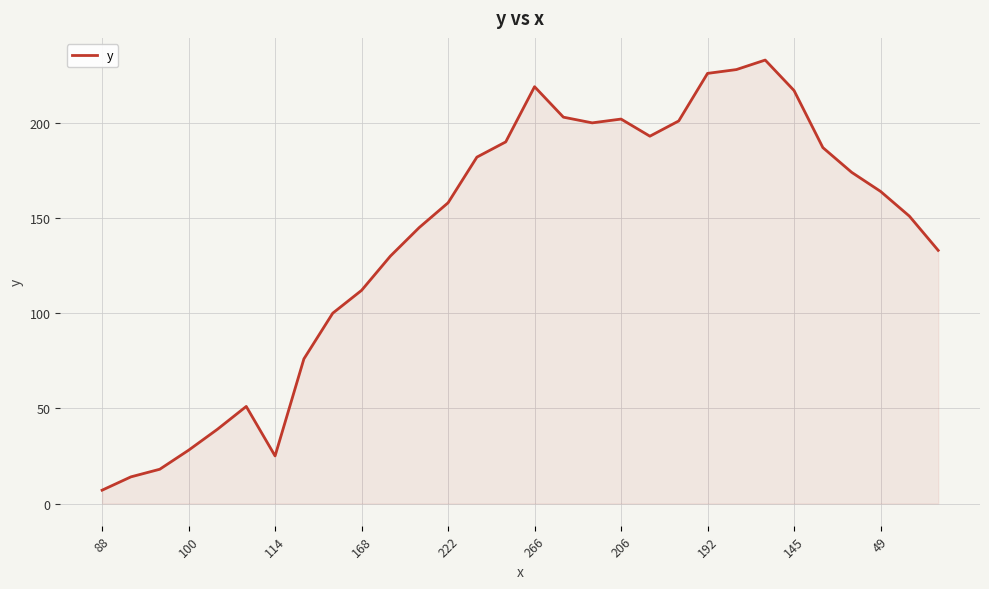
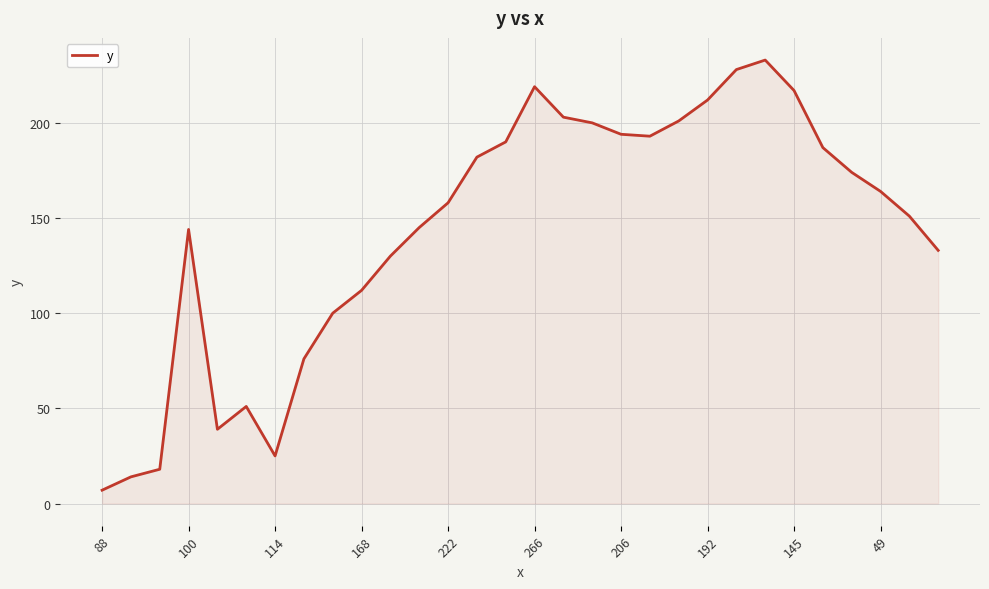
  {
    "88": 7,
-   "100": 28,
+   "100": 144,
    "114": 25,
    "168": 112,
    "222": 158,
    "266": 219,
-   "206": 202,
-   "192": 226,
+   "206": 194,
+   "192": 212,
    "145": 217,
    "49": 164
  }
